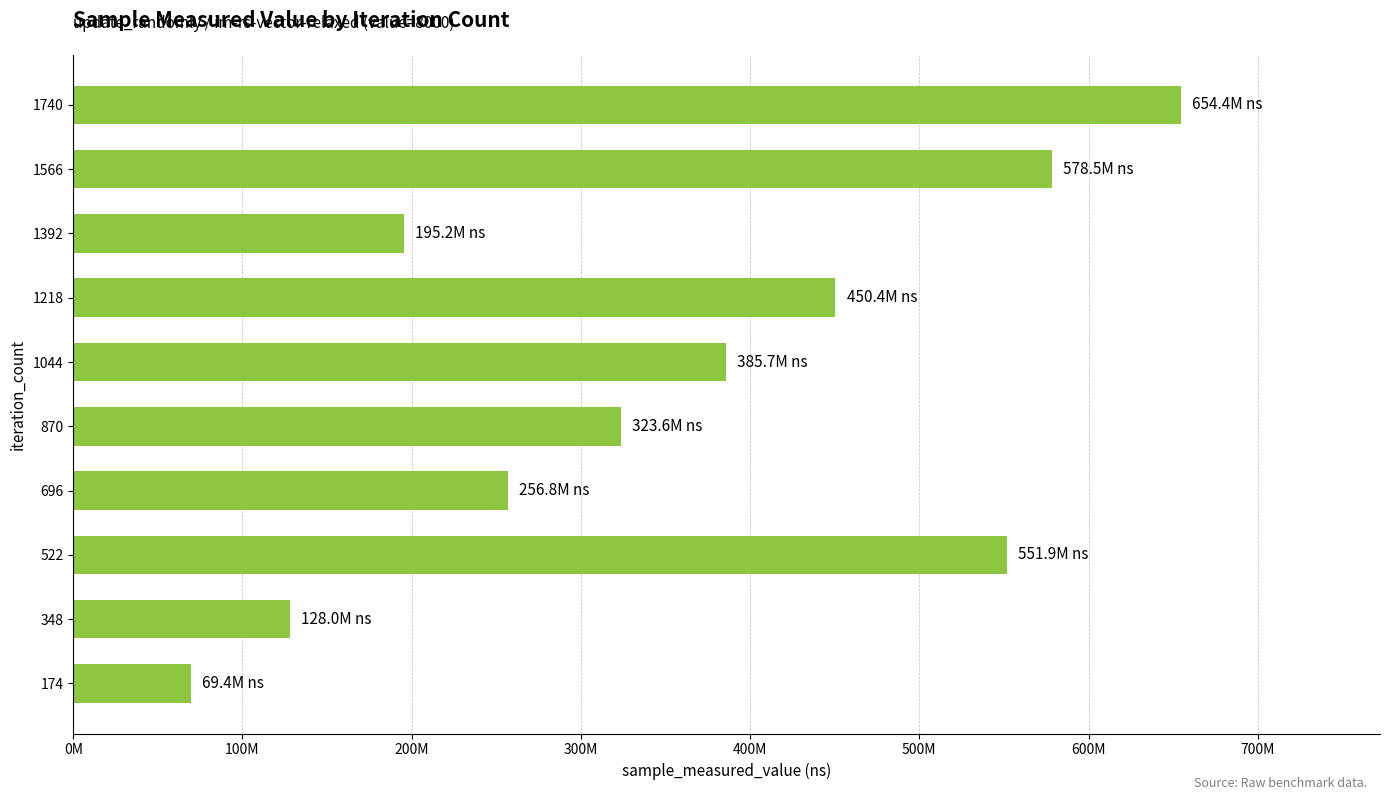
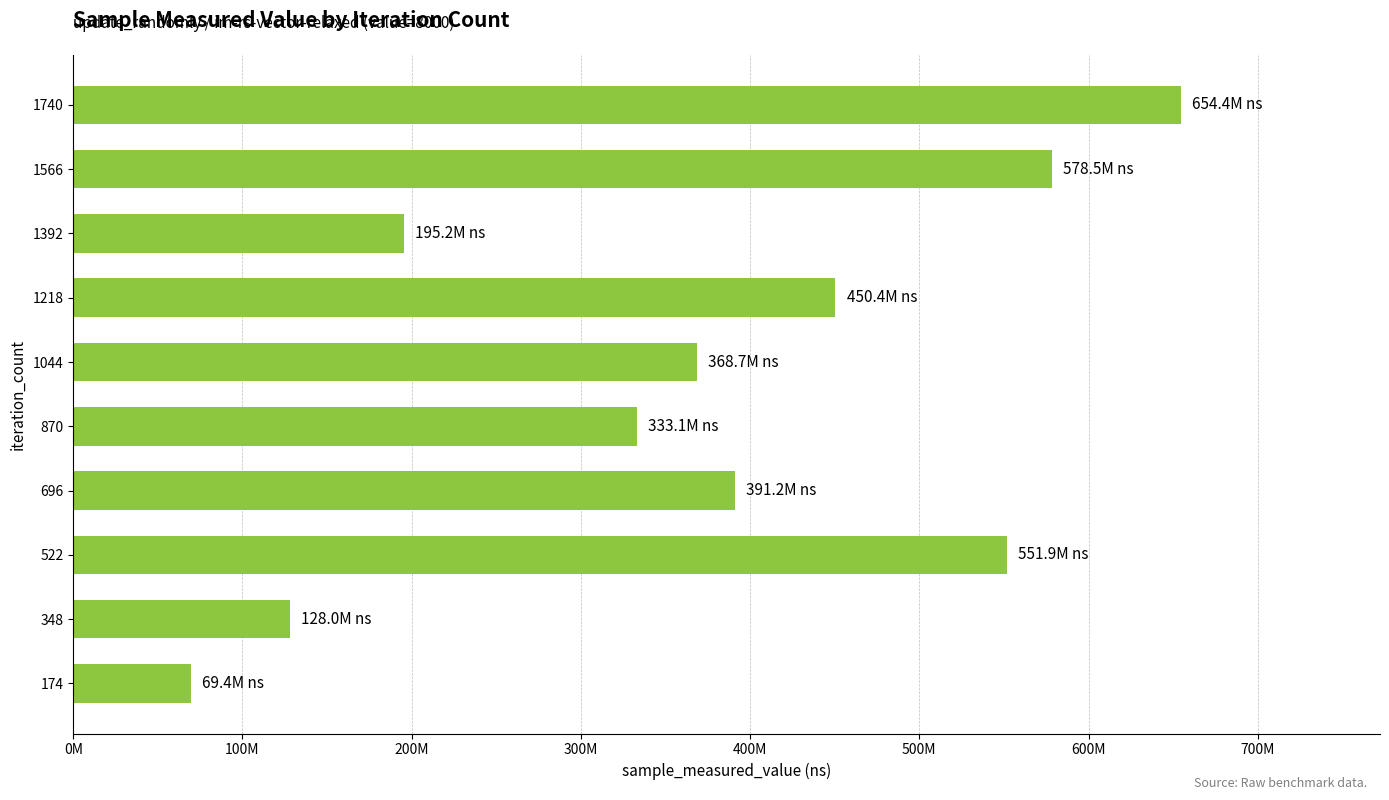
  {
    "1740": "654.4M",
    "1566": "578.5M",
    "1392": "195.2M",
    "1218": "450.4M",
-   "1044": "385.7M",
-   "870": "323.6M",
-   "696": "256.8M",
+   "1044": "368.7M",
+   "870": "333.1M",
+   "696": "391.2M",
    "522": "551.9M",
    "348": "128.0M",
    "174": "69.4M"
  }
